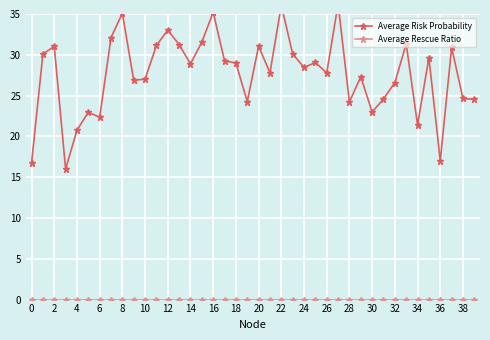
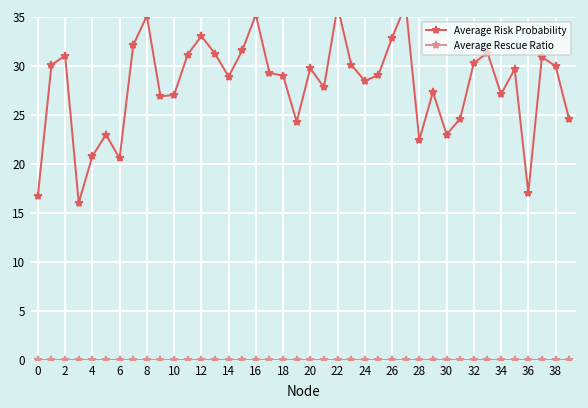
  {
    "Average Risk Probability": {
      "0": 17,
      "2": 31,
      "4": 21,
-     "6": 22,
+     "6": 21,
      "8": 35,
      "10": 27,
      "12": 33,
      "14": 29,
      "16": 35,
      "18": 29,
-     "20": 31,
+     "20": 30,
      "24": 28,
-     "26": 28,
-     "28": 24,
+     "26": 33,
+     "28": 22,
      "30": 23,
-     "32": 27,
-     "34": 21,
+     "32": 30,
+     "34": 27,
      "36": 17,
-     "38": 25
+     "38": 30
    },
    "Average Rescue Ratio": {
      "0": 0,
      "2": 0,
      "4": 0,
      "6": 0,
      "8": 0,
      "10": 0,
      "12": 0,
      "14": 0,
      "16": 0,
      "18": 0,
      "20": 0,
      "22": 0,
      "24": 0,
      "26": 0,
      "28": 0,
      "30": 0,
      "32": 0,
      "34": 0,
      "36": 0,
      "38": 0
    }
  }
